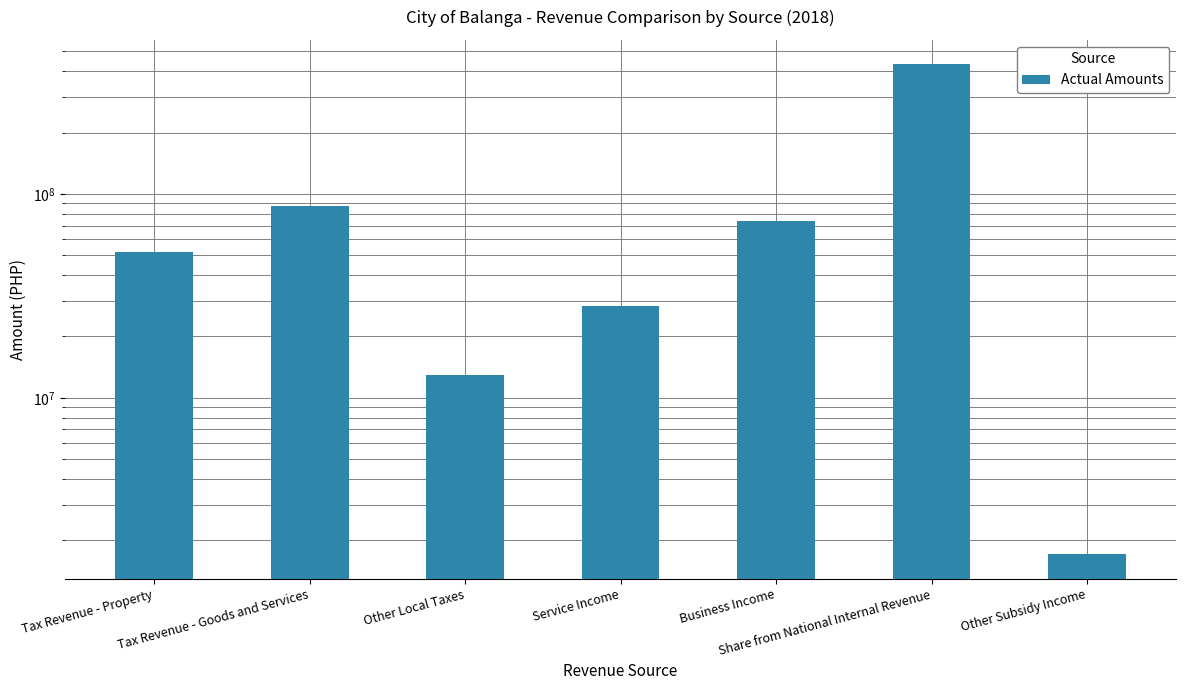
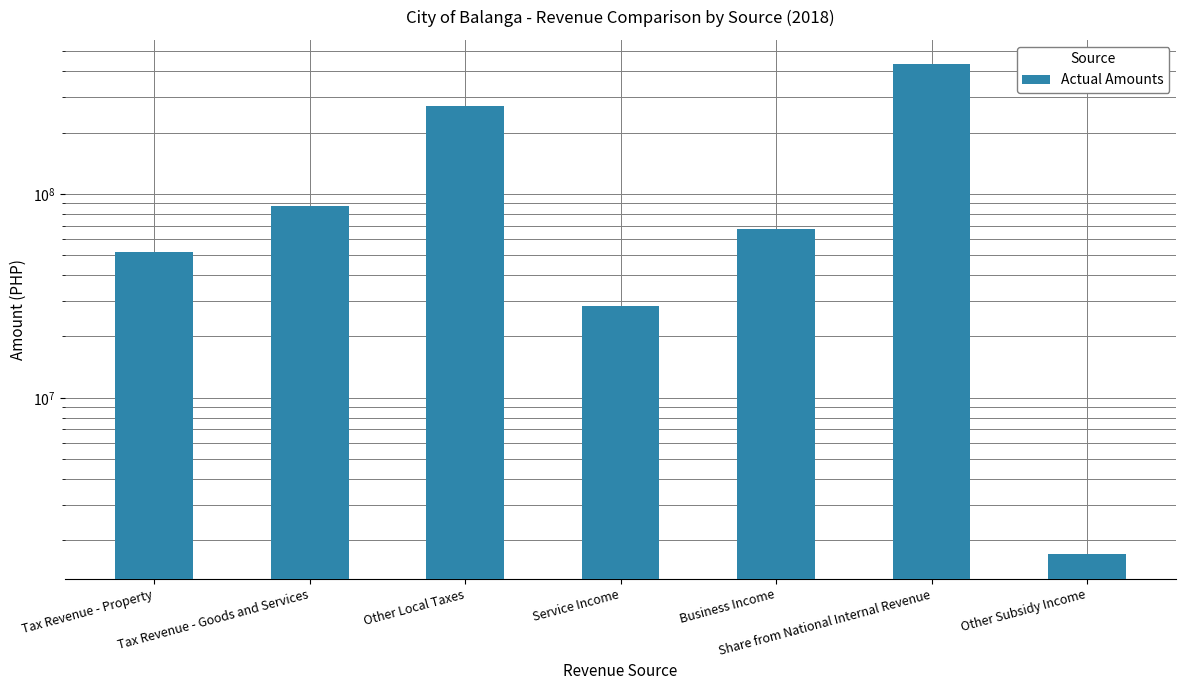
  {
    "Tax Revenue - Property": 52000000,
    "Tax Revenue - Goods and Services": 87000000,
-   "Other Local Taxes": 13000000,
+   "Other Local Taxes": 270000000,
    "Service Income": 28000000,
-   "Business Income": 74000000,
+   "Business Income": 68000000,
    "Share from National Internal Revenue": 430000000,
    "Other Subsidy Income": 1700000
  }
